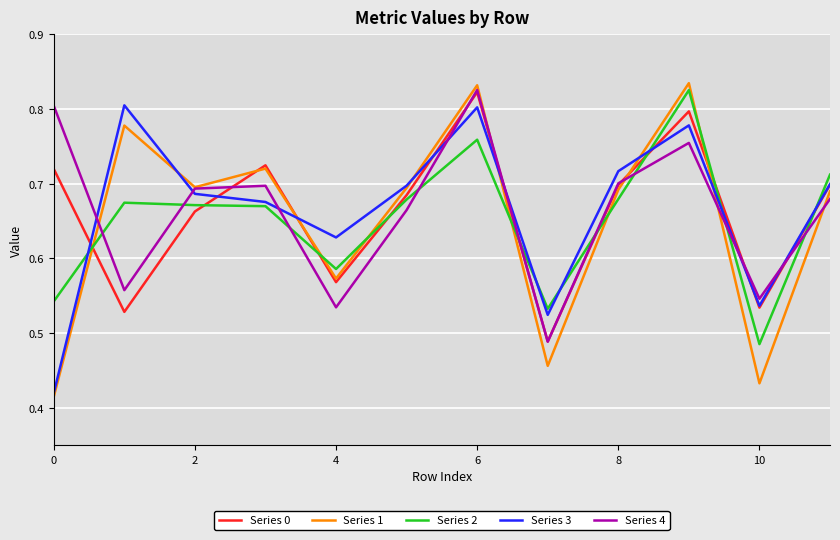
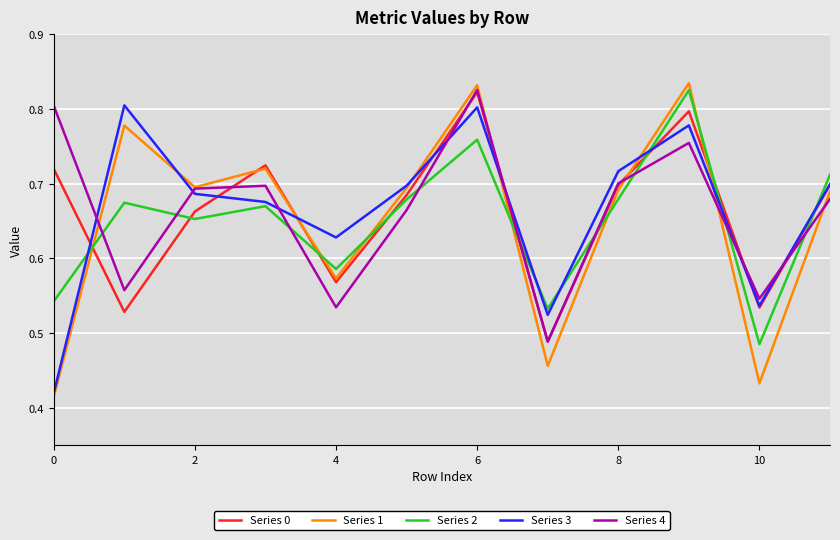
  {
    "Series 0": {
      "0": 0.72,
      "2": 0.66,
      "4": 0.57
    },
    "Series 1": {
      "0": 0.41,
      "4": 0.57,
      "6": 0.83,
      "8": 0.69,
      "10": 0.43
    },
    "Series 2": {
      "0": 0.54,
-     "2": 0.67,
+     "2": 0.65,
      "4": 0.59,
      "6": 0.76,
      "8": 0.68,
      "10": 0.49
    },
    "Series 3": {
      "0": 0.42,
      "2": 0.69,
      "4": 0.63,
      "6": 0.80,
      "8": 0.72
    },
    "Series 4": {
      "0": 0.80,
      "4": 0.53,
      "10": 0.55
    }
  }
